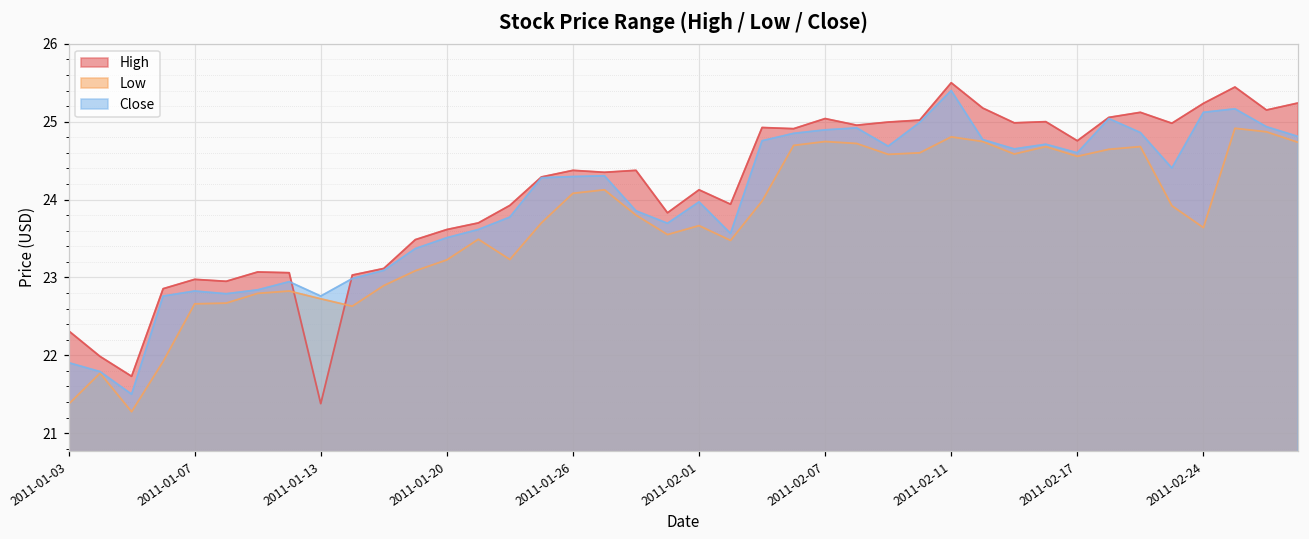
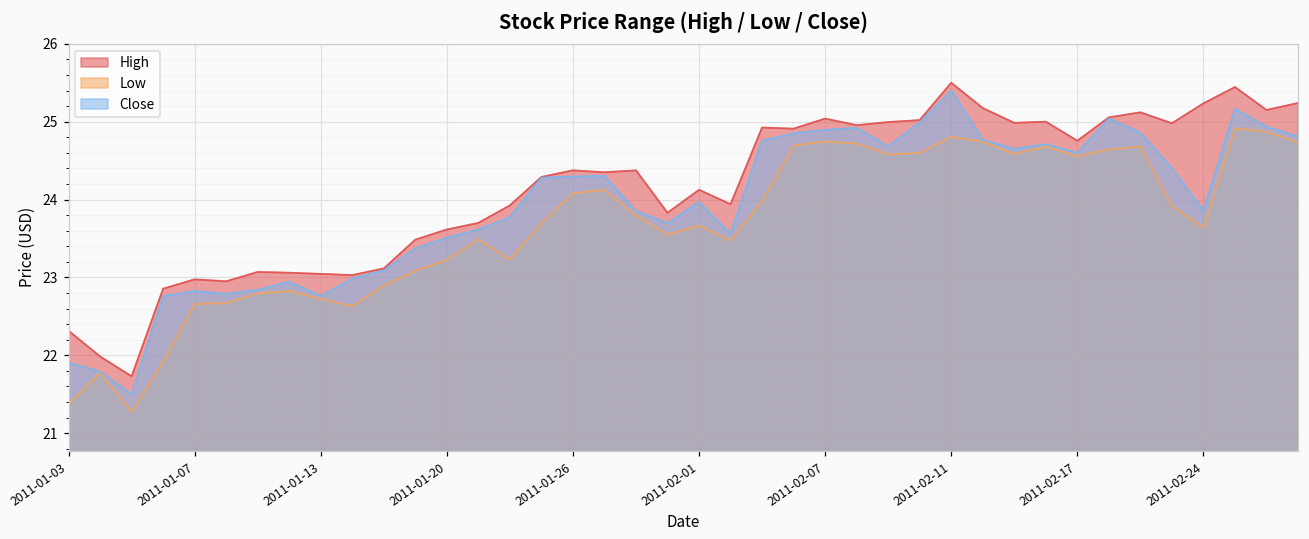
  {
    "High": {
      "2011-01-03": 22.3,
      "2011-01-07": 23.0,
-     "2011-01-13": 21.4,
+     "2011-01-13": 23.0,
      "2011-01-20": 23.6,
      "2011-01-26": 24.4,
      "2011-02-01": 24.1,
      "2011-02-07": 25.0,
      "2011-02-11": 25.5,
      "2011-02-17": 24.8,
      "2011-02-24": 25.2
    },
    "Low": {
      "2011-01-03": 21.4,
      "2011-01-07": 22.7,
      "2011-01-20": 23.2,
      "2011-01-26": 24.1,
      "2011-02-01": 23.7,
      "2011-02-07": 24.7,
      "2011-02-11": 24.8,
      "2011-02-17": 24.6,
      "2011-02-24": 23.6
    },
    "Close": {
      "2011-01-03": 21.9,
      "2011-01-07": 22.8,
      "2011-01-20": 23.5,
      "2011-01-26": 24.3,
      "2011-02-01": 24.0,
      "2011-02-07": 24.9,
      "2011-02-11": 25.4,
      "2011-02-17": 24.6,
-     "2011-02-24": 25.1
+     "2011-02-24": 23.9
    }
  }
